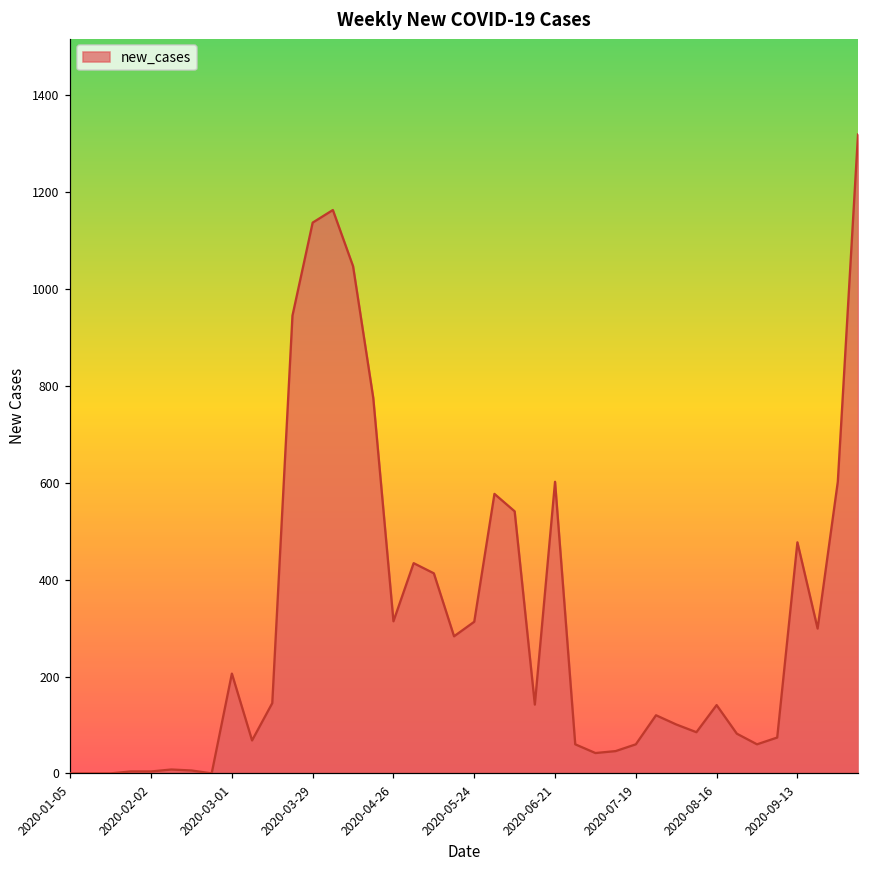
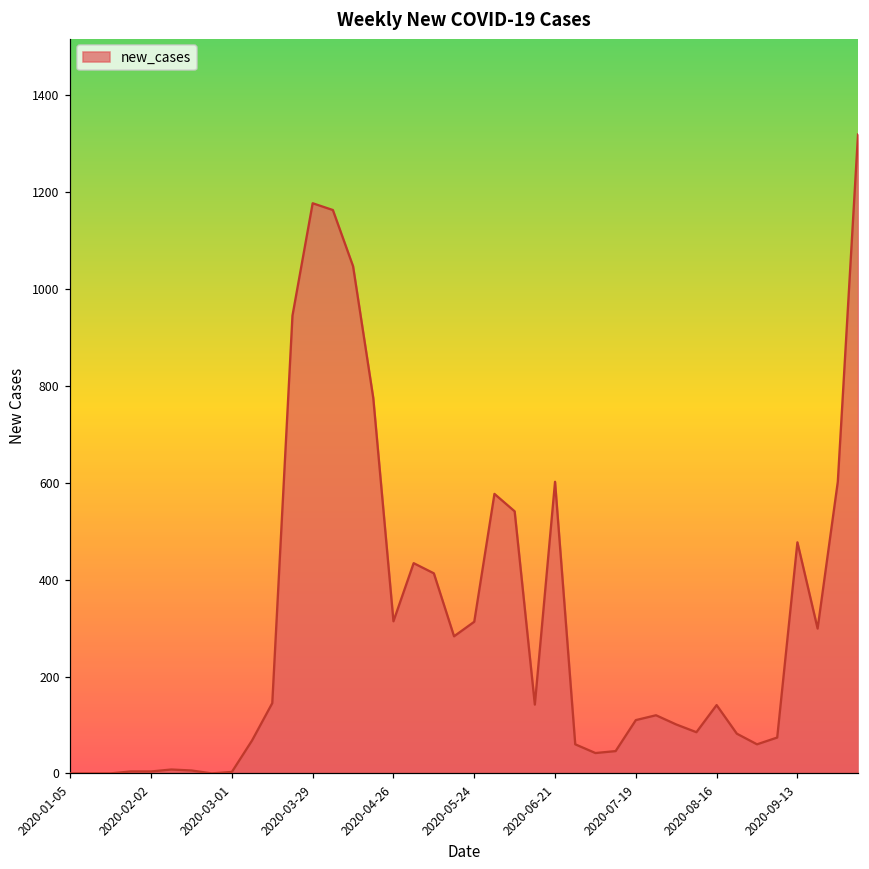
  {
    "2020-01-05": 0,
    "2020-02-02": 0,
-   "2020-03-01": 210,
-   "2020-03-29": 1140,
+   "2020-03-01": 0,
+   "2020-03-29": 1180,
    "2020-04-26": 310,
    "2020-05-24": 310,
    "2020-06-21": 600,
-   "2020-07-19": 60,
+   "2020-07-19": 110,
    "2020-08-16": 140,
    "2020-09-13": 480
  }
